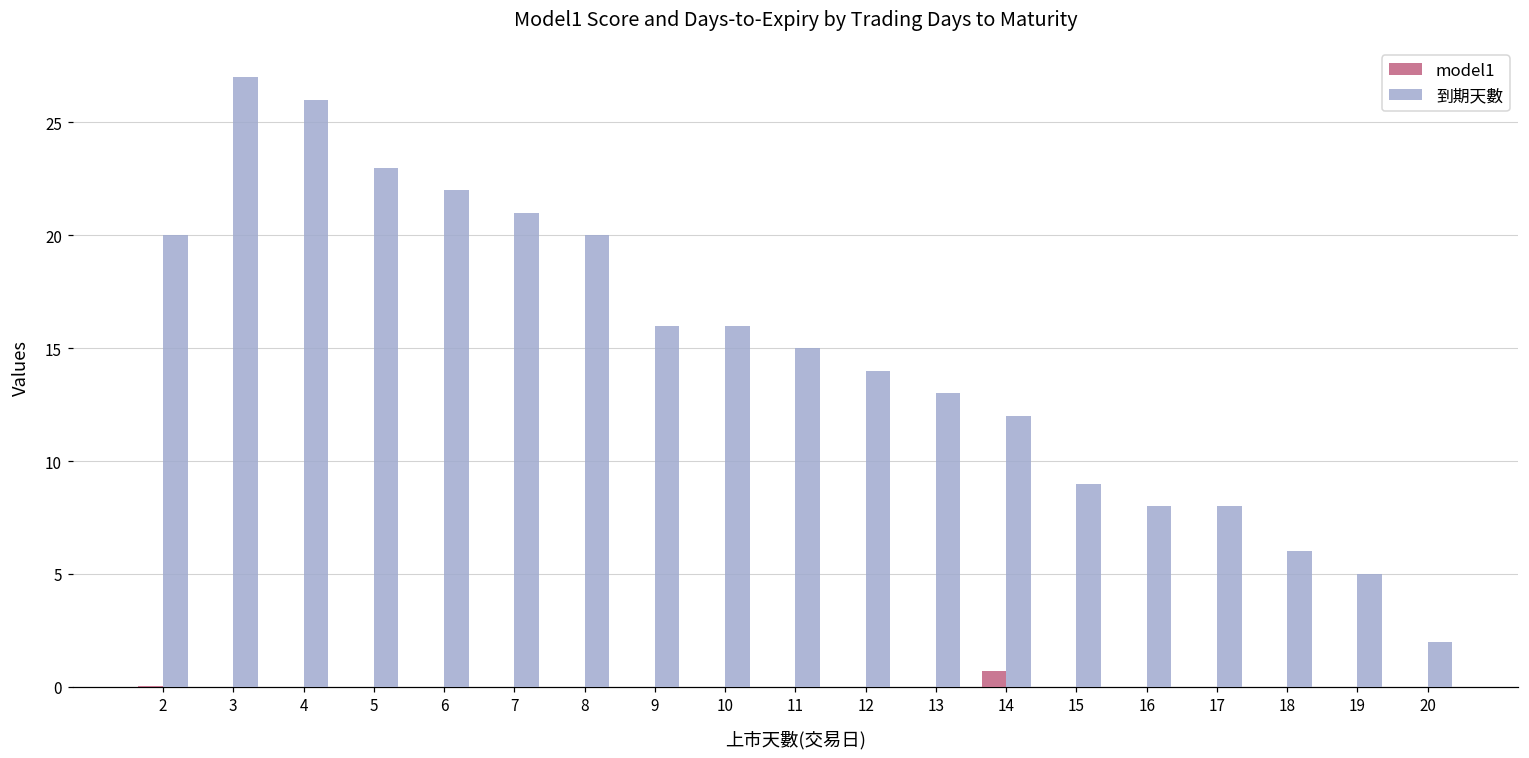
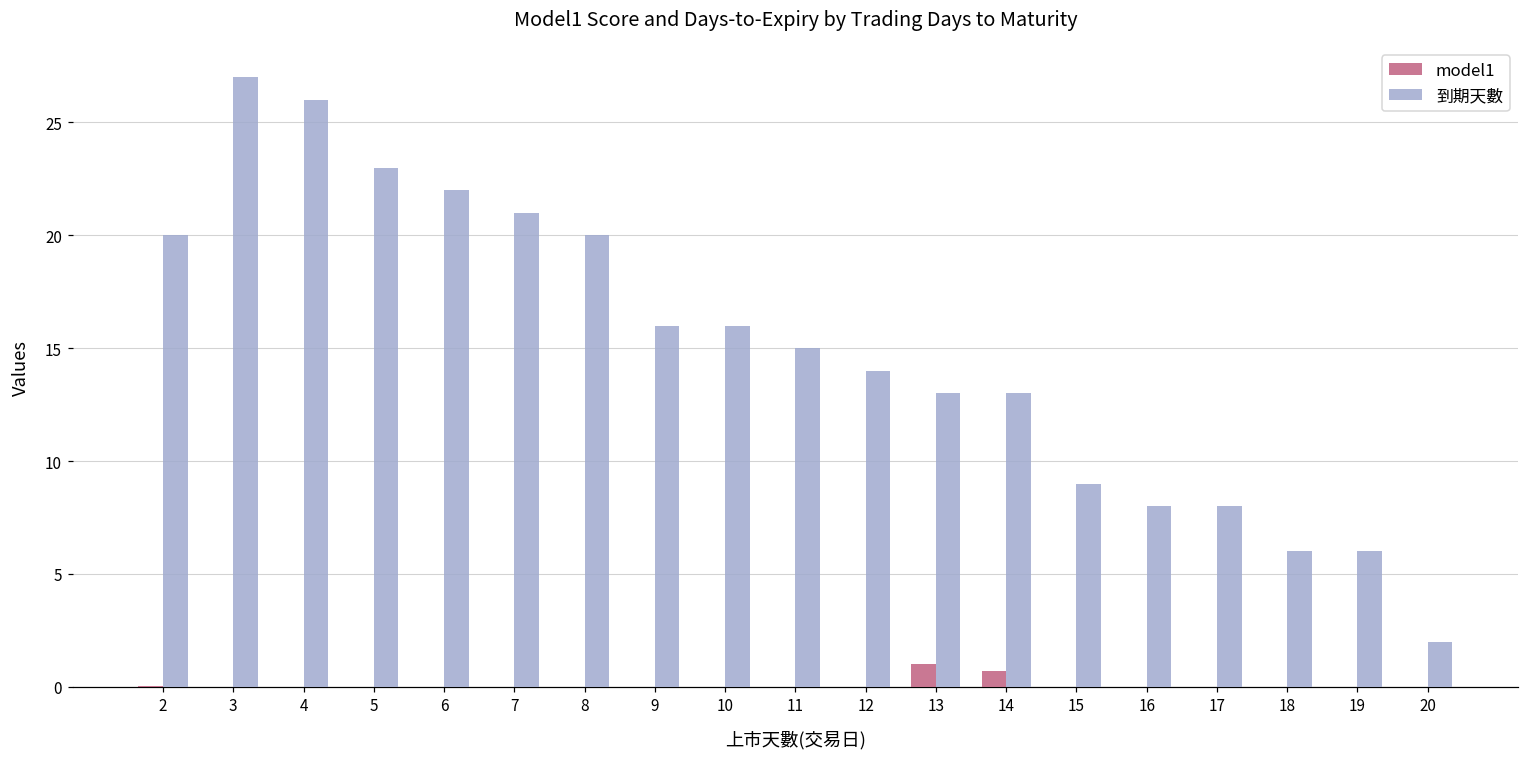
  {
    "model1": {
-     "13": 0,
+     "13": 1,
      "14": 0.7
    },
    "到期天數": {
      "2": 20,
      "3": 27,
      "4": 26,
      "5": 23,
      "6": 22,
      "7": 21,
      "8": 20,
      "9": 16,
      "10": 16,
      "11": 15,
      "12": 14,
      "13": 13,
-     "14": 12,
+     "14": 13,
      "15": 9,
      "16": 8,
      "17": 8,
      "18": 6,
-     "19": 5,
+     "19": 6,
      "20": 2
    }
  }
